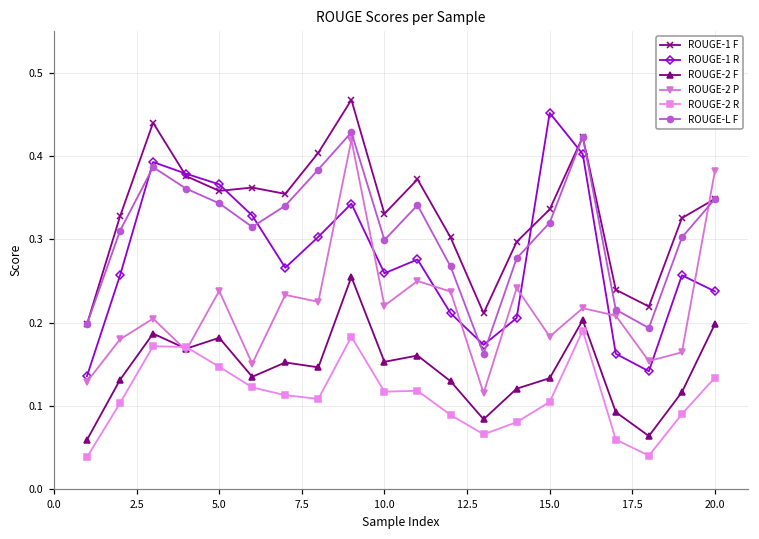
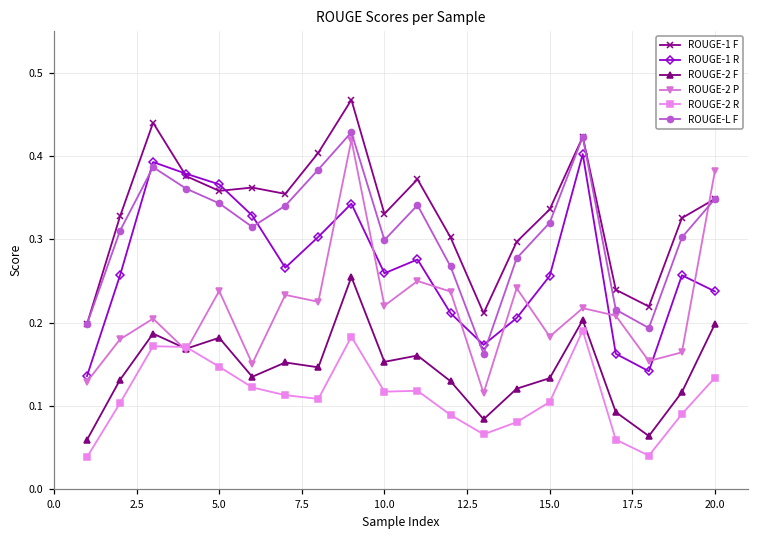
  {
    "ROUGE-1 R": {
      "5.0": 0.37,
      "10.0": 0.26,
-     "15.0": 0.45,
+     "15.0": 0.26,
      "20.0": 0.24
    }
  }
